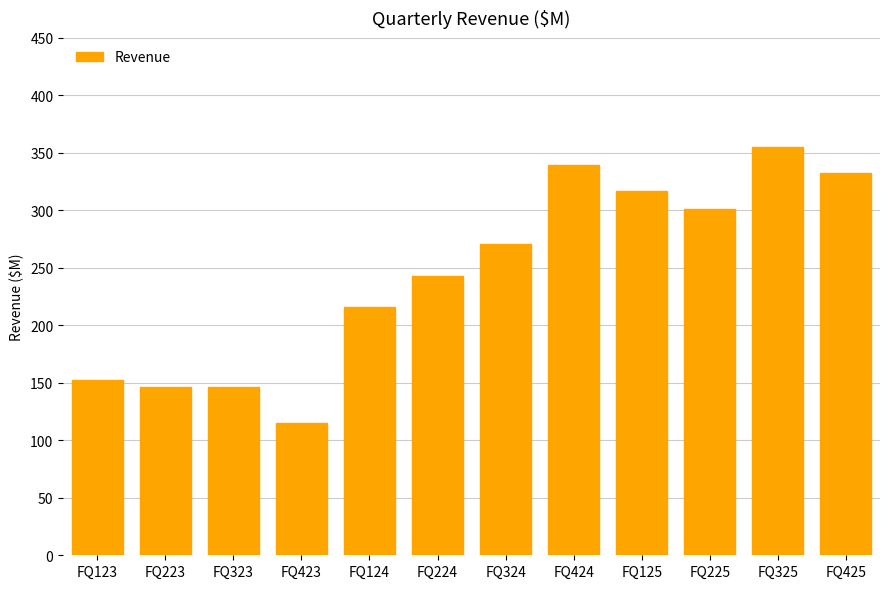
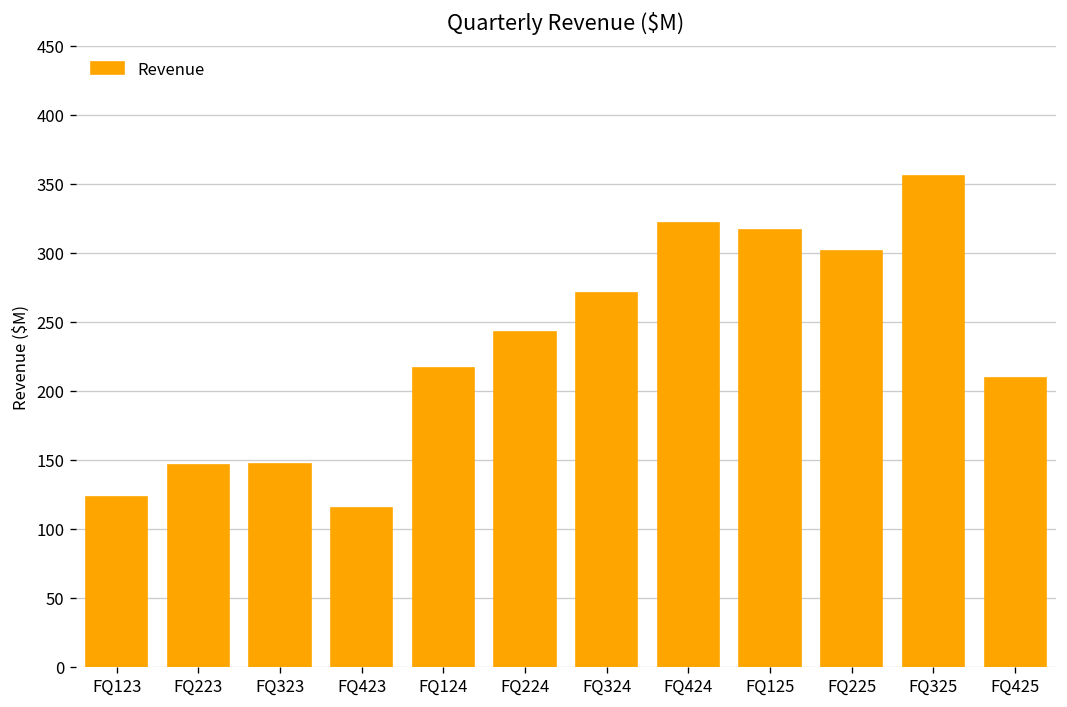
  {
-   "FQ123": 152,
+   "FQ123": 123,
    "FQ223": 146,
    "FQ323": 147,
    "FQ423": 115,
    "FQ124": 216,
    "FQ224": 243,
    "FQ324": 271,
-   "FQ424": 339,
+   "FQ424": 321,
    "FQ125": 317,
    "FQ225": 301,
    "FQ325": 355,
-   "FQ425": 333
+   "FQ425": 209
  }
